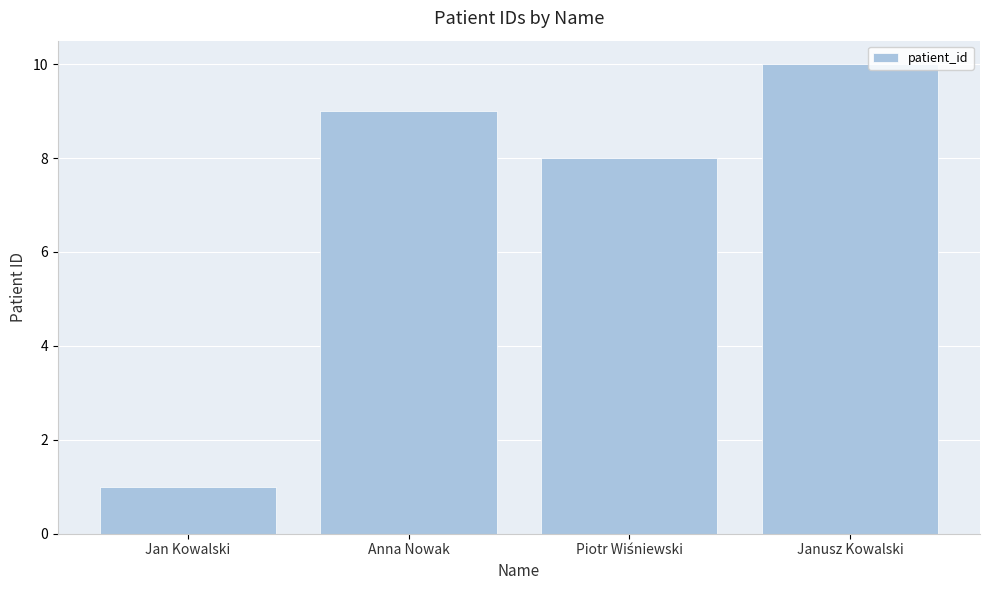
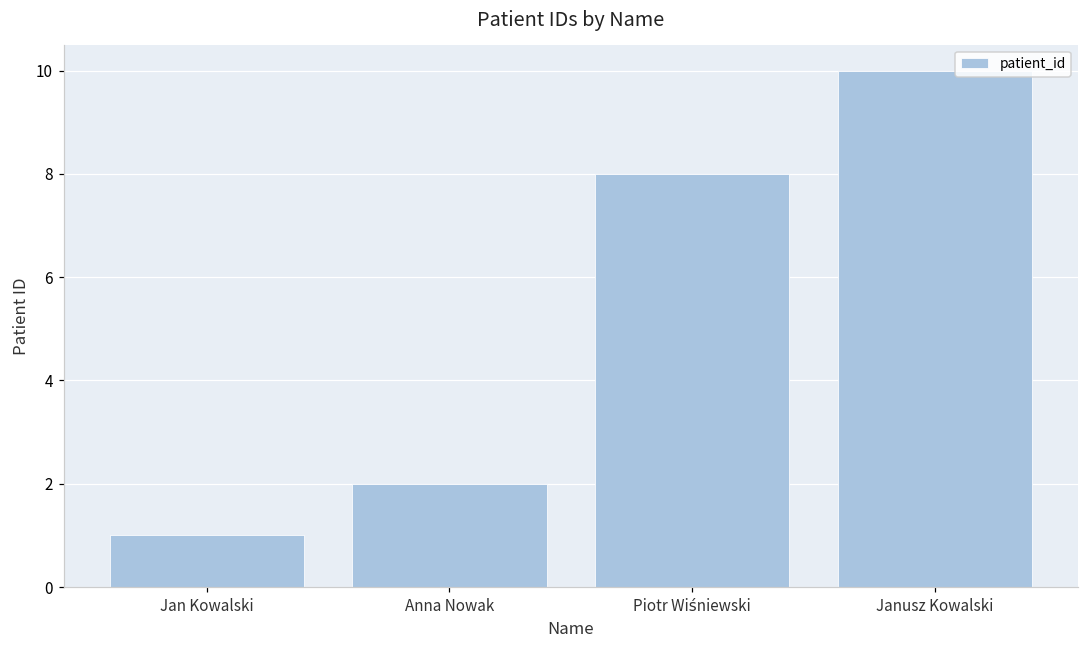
  {
    "Jan Kowalski": 1,
-   "Anna Nowak": 9,
+   "Anna Nowak": 2,
    "Piotr Wiśniewski": 8,
    "Janusz Kowalski": 10
  }
